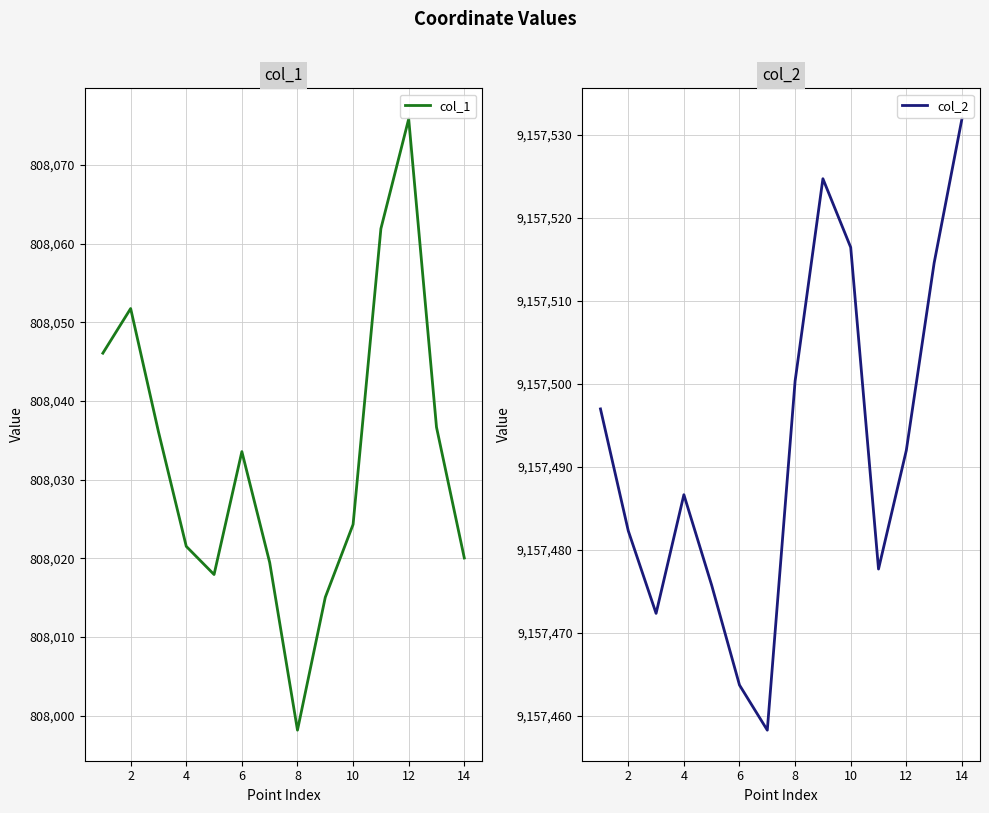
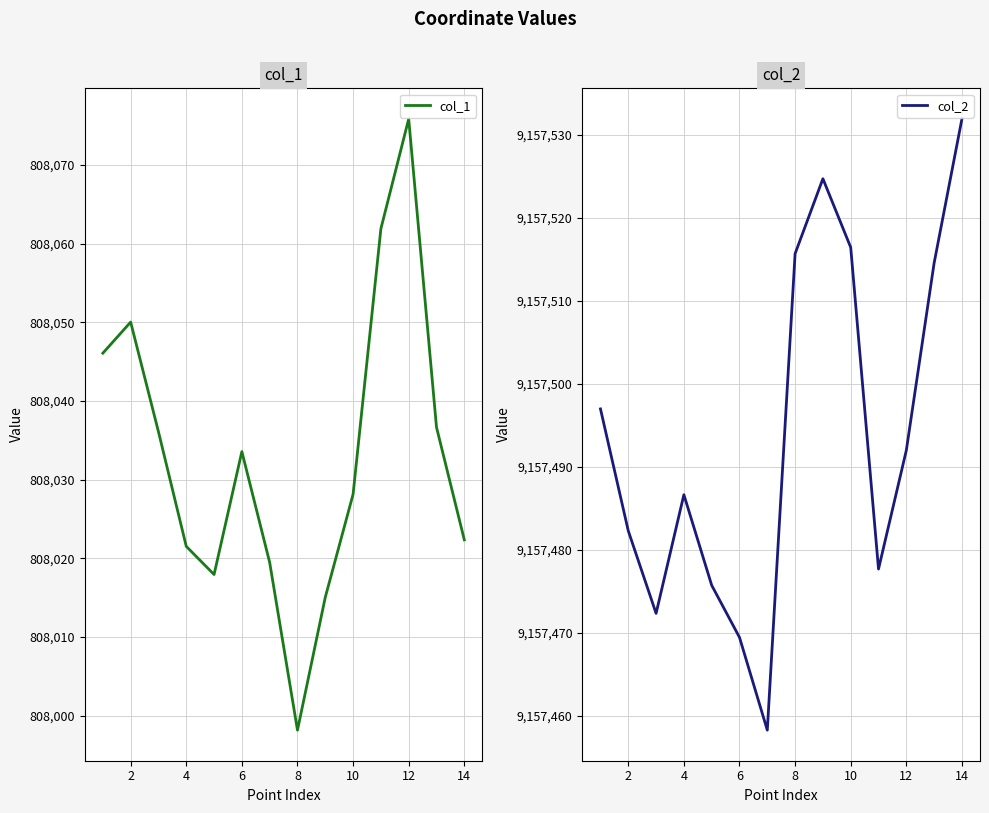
  {
    "col_1": {
-     "2": "808,052",
+     "2": "808,050",
      "4": "808,022",
      "6": "808,034",
      "8": "807,998",
-     "10": "808,024",
+     "10": "808,028",
      "12": "808,076",
-     "14": "808,020"
+     "14": "808,022"
    },
    "col_2": {
      "2": "9,157,482",
      "4": "9,157,487",
-     "6": "9,157,464",
-     "8": "9,157,500",
+     "6": "9,157,469",
+     "8": "9,157,516",
      "10": "9,157,516",
      "12": "9,157,492",
      "14": "9,157,532"
    }
  }
